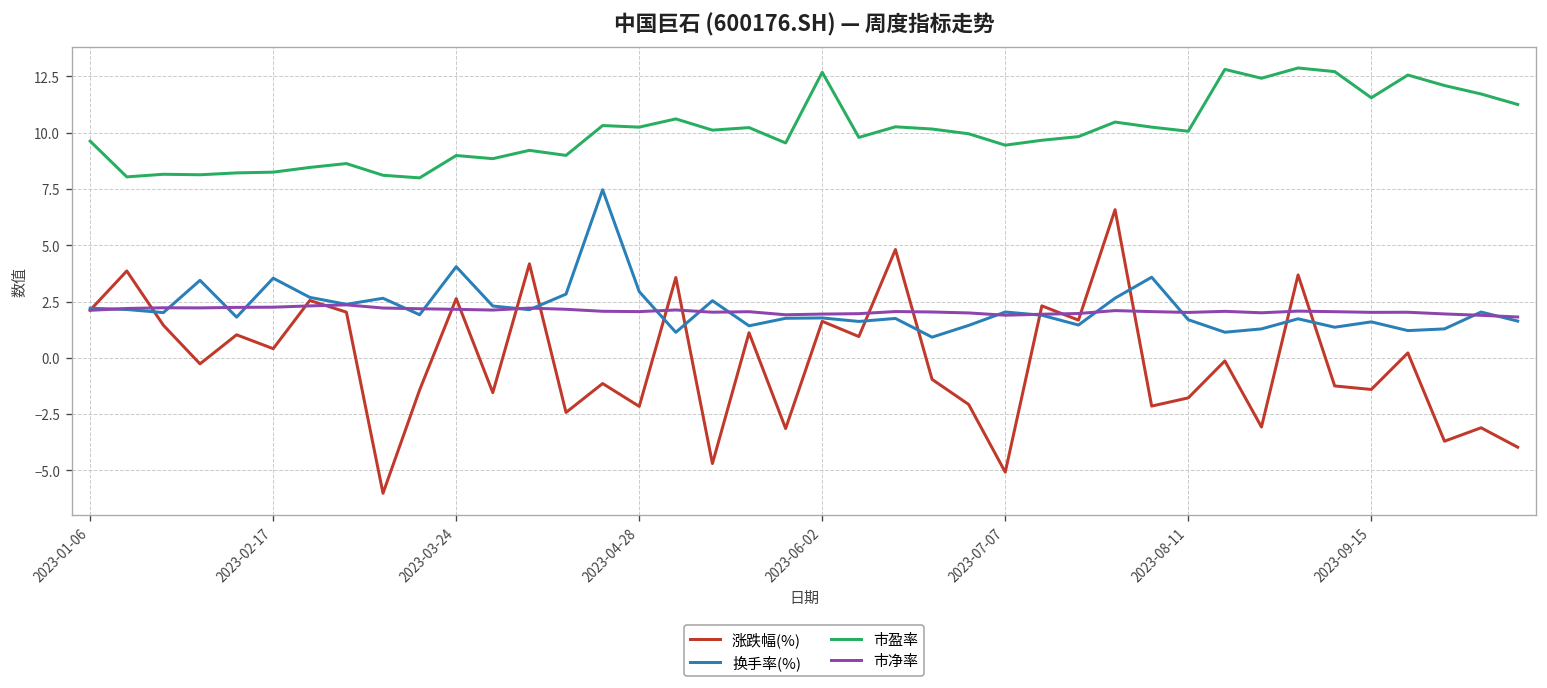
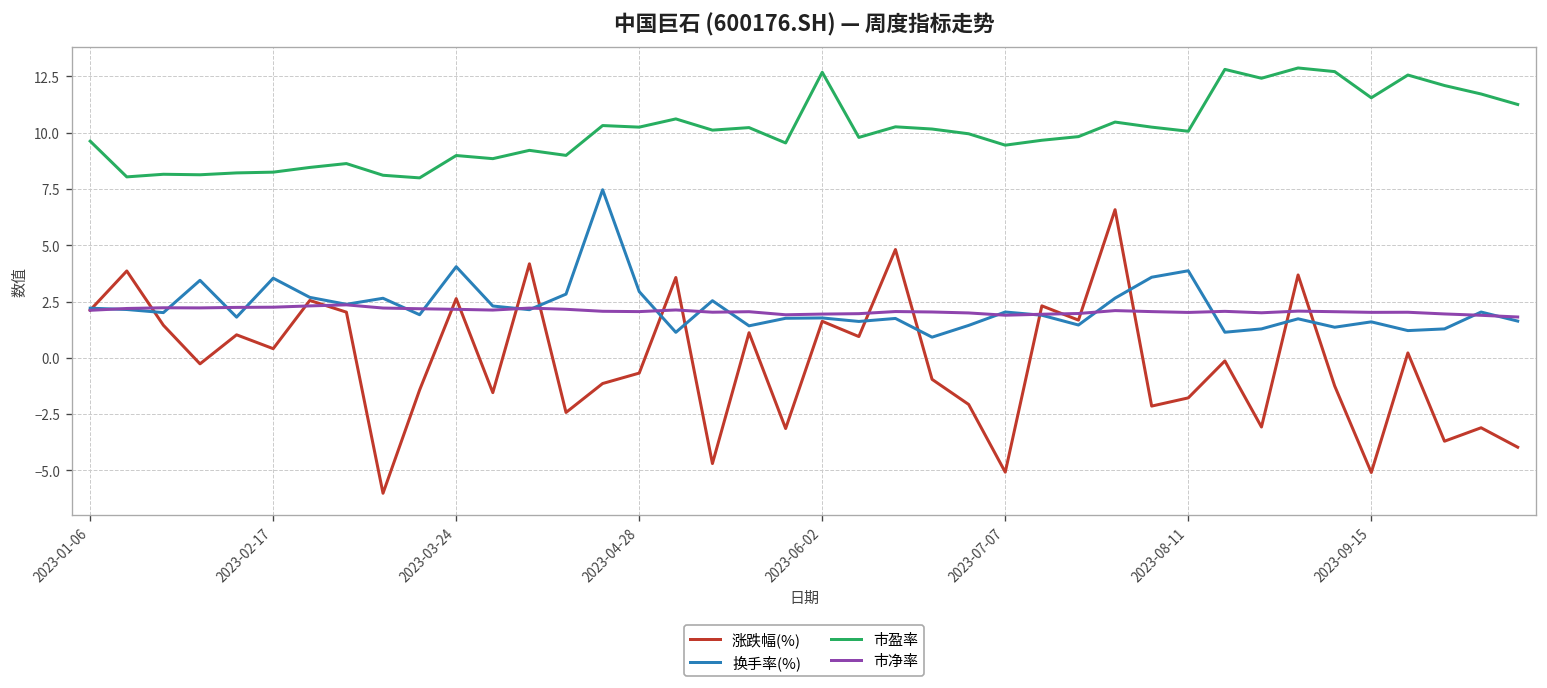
  {
    "涨跌幅(%)": {
      "2023-02-17": 0.4,
      "2023-03-24": 2.6,
-     "2023-04-28": -2.2,
+     "2023-04-28": -0.7,
      "2023-06-02": 1.6,
      "2023-07-07": -5.1,
      "2023-08-11": -1.8,
-     "2023-09-15": -1.4
+     "2023-09-15": -5.1
    },
    "换手率(%)": {
      "2023-02-17": 3.5,
      "2023-03-24": 4.0,
      "2023-04-28": 2.9,
      "2023-06-02": 1.8,
      "2023-07-07": 2.0,
-     "2023-08-11": 1.7,
+     "2023-08-11": 3.9,
      "2023-09-15": 1.6
    },
    "市盈率": {
      "2023-01-06": 9.6,
      "2023-02-17": 8.2,
      "2023-03-24": 9.0,
      "2023-04-28": 10.2,
      "2023-06-02": 12.7,
      "2023-07-07": 9.4,
      "2023-08-11": 10.1,
      "2023-09-15": 11.6
    },
    "市净率": {
      "2023-02-17": 2.2,
      "2023-03-24": 2.2,
      "2023-04-28": 2.1,
      "2023-06-02": 1.9,
      "2023-07-07": 1.9,
      "2023-08-11": 2.0,
      "2023-09-15": 2.0
    }
  }
